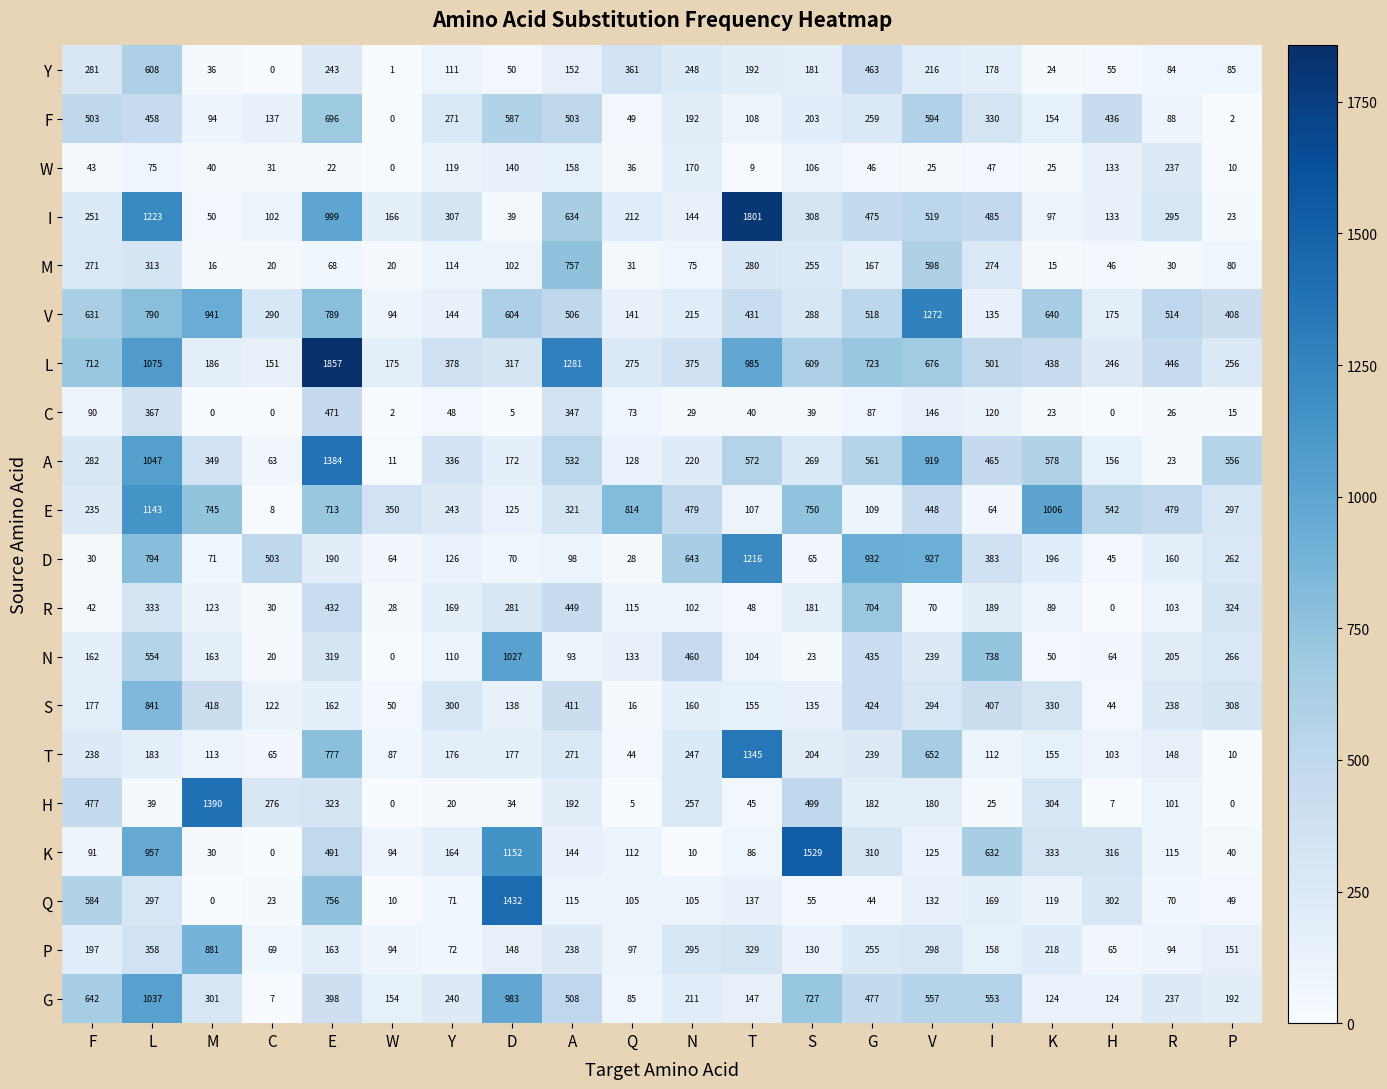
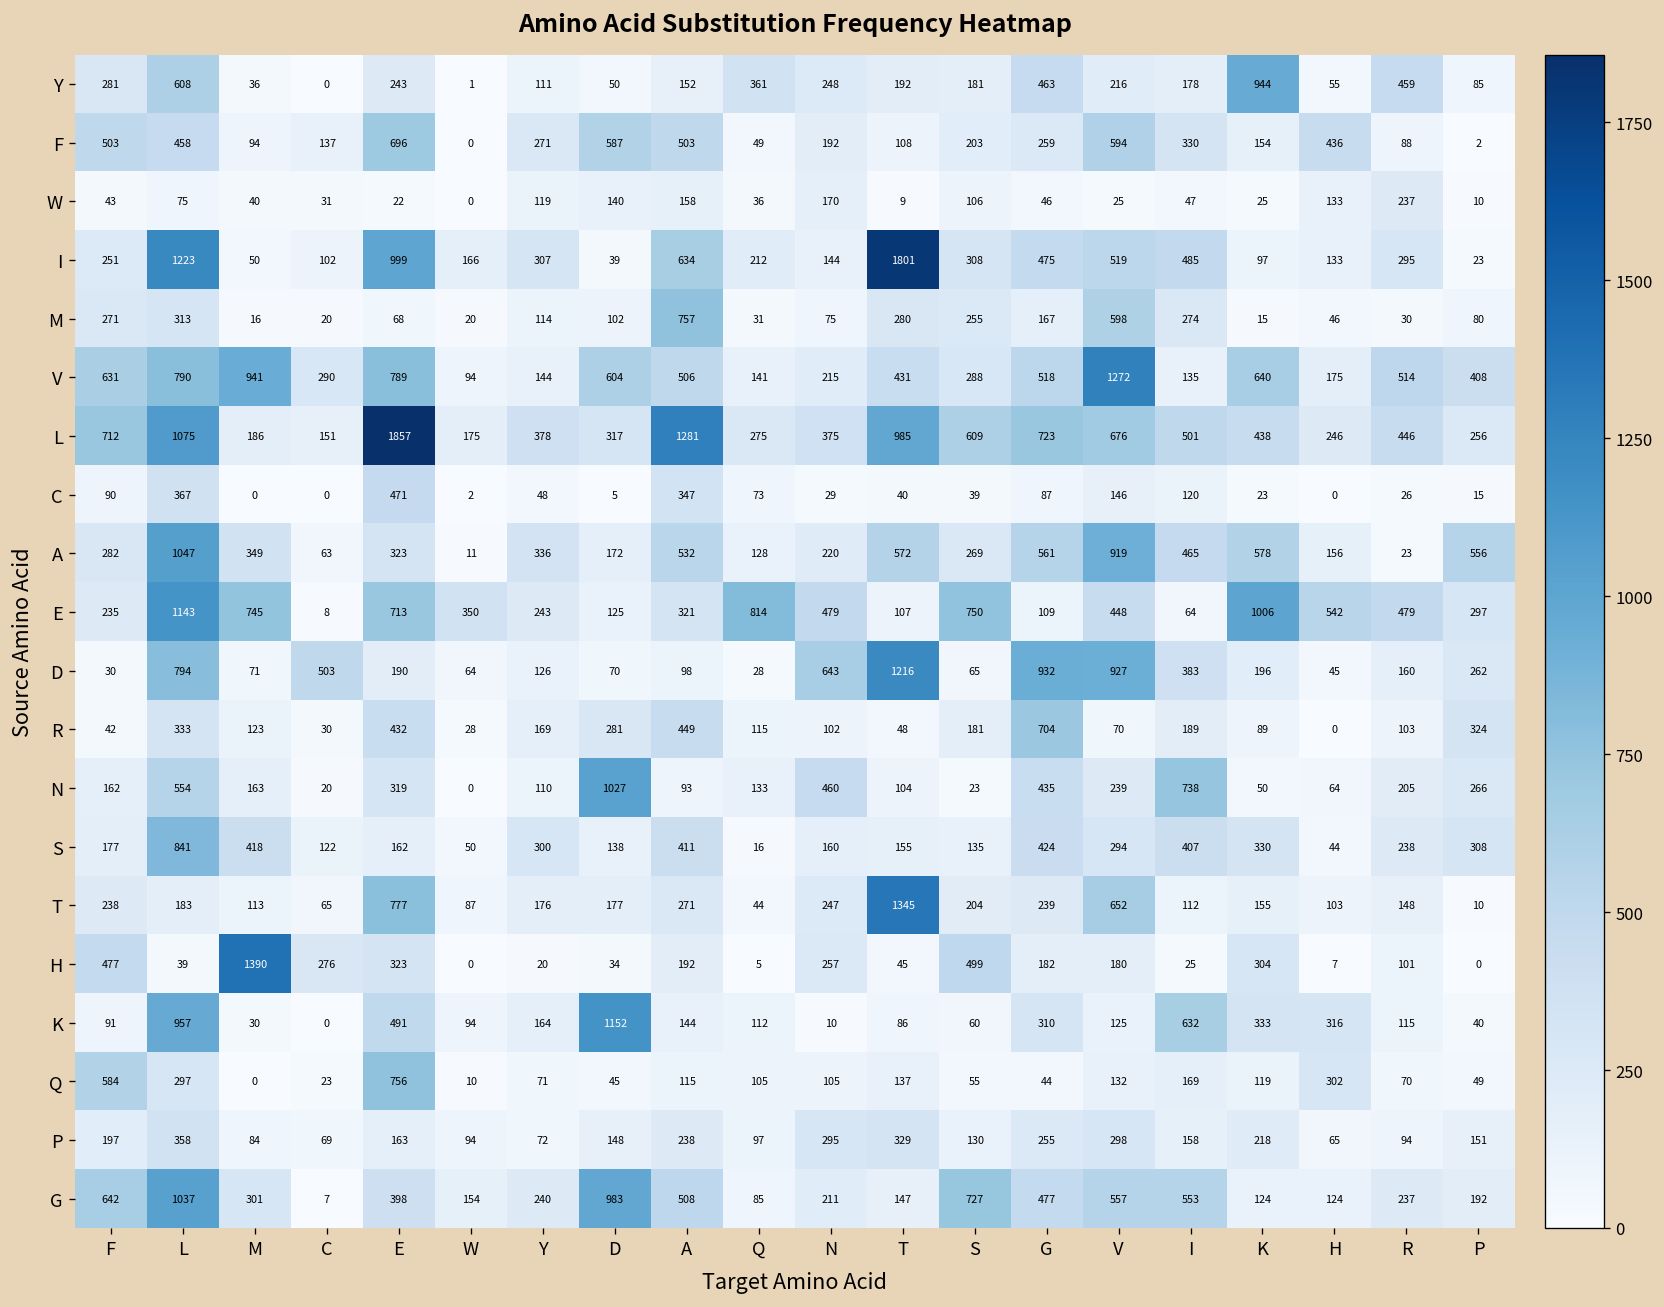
  {
    "Y": {
      "F": 281,
      "L": 608,
      "M": 36,
      "C": 0,
      "E": 243,
      "W": 1,
      "Y": 111,
      "D": 50,
      "A": 152,
      "Q": 361,
      "N": 248,
      "T": 192,
      "S": 181,
      "G": 463,
      "V": 216,
      "I": 178,
-     "K": 24,
+     "K": 944,
      "H": 55,
-     "R": 84,
+     "R": 459,
      "P": 85
    },
    "A": {
      "F": 282,
      "L": 1047,
      "M": 349,
      "C": 63,
-     "E": 1384,
+     "E": 323,
      "W": 11,
      "Y": 336,
      "D": 172,
      "A": 532,
      "Q": 128,
      "N": 220,
      "T": 572,
      "S": 269,
      "G": 561,
      "V": 919,
      "I": 465,
      "K": 578,
      "H": 156,
      "R": 23,
      "P": 556
    },
    "K": {
      "F": 91,
      "L": 957,
      "M": 30,
      "C": 0,
      "E": 491,
      "W": 94,
      "Y": 164,
      "D": 1152,
      "A": 144,
      "Q": 112,
      "N": 10,
      "T": 86,
-     "S": 1529,
+     "S": 60,
      "G": 310,
      "V": 125,
      "I": 632,
      "K": 333,
      "H": 316,
      "R": 115,
      "P": 40
    },
    "Q": {
      "F": 584,
      "L": 297,
      "M": 0,
      "C": 23,
      "E": 756,
      "W": 10,
      "Y": 71,
-     "D": 1432,
+     "D": 45,
      "A": 115,
      "Q": 105,
      "N": 105,
      "T": 137,
      "S": 55,
      "G": 44,
      "V": 132,
      "I": 169,
      "K": 119,
      "H": 302,
      "R": 70,
      "P": 49
    },
    "P": {
      "F": 197,
      "L": 358,
-     "M": 881,
+     "M": 84,
      "C": 69,
      "E": 163,
      "W": 94,
      "Y": 72,
      "D": 148,
      "A": 238,
      "Q": 97,
      "N": 295,
      "T": 329,
      "S": 130,
      "G": 255,
      "V": 298,
      "I": 158,
      "K": 218,
      "H": 65,
      "R": 94,
      "P": 151
    }
  }
